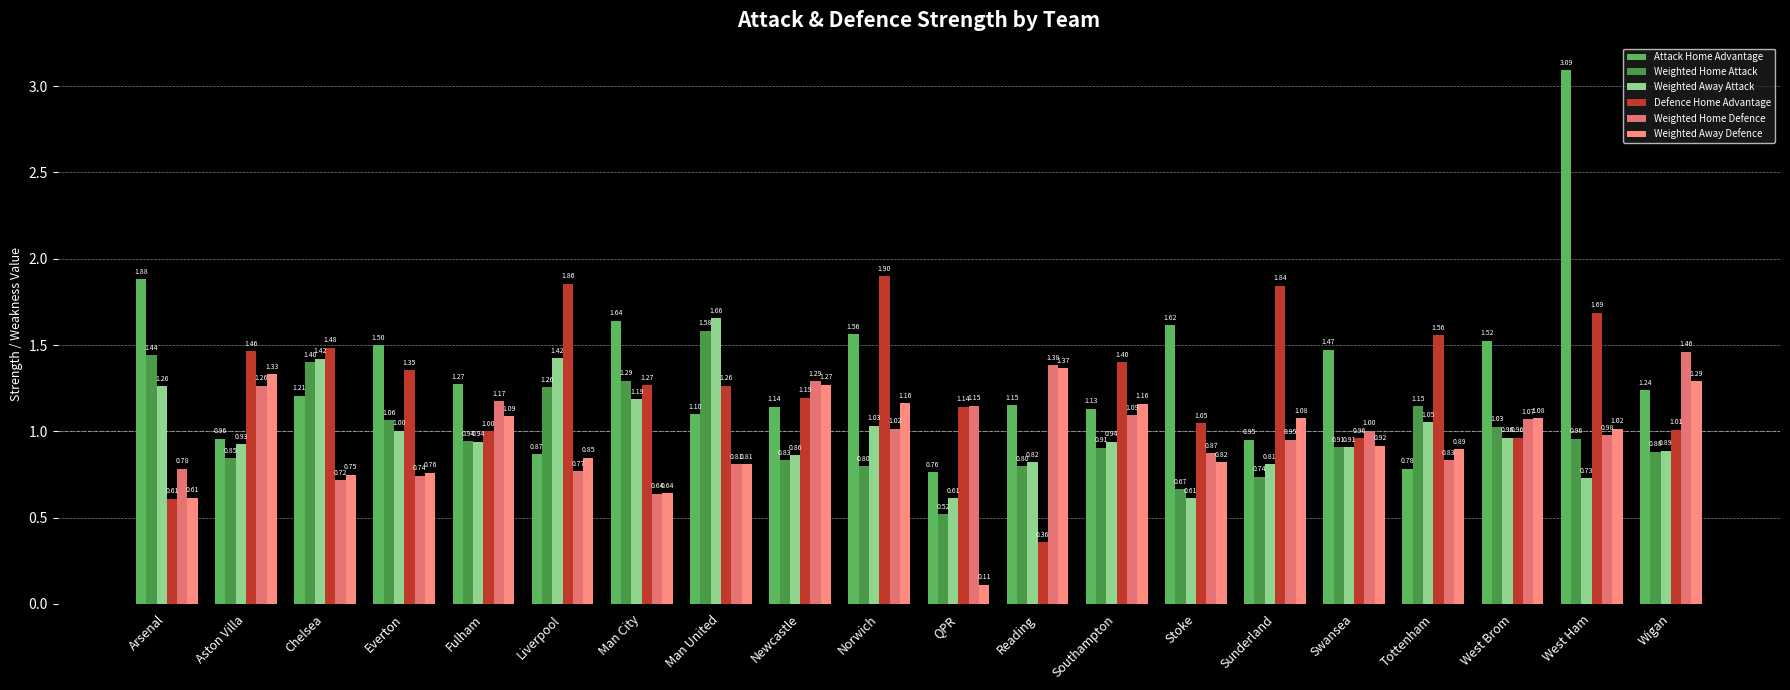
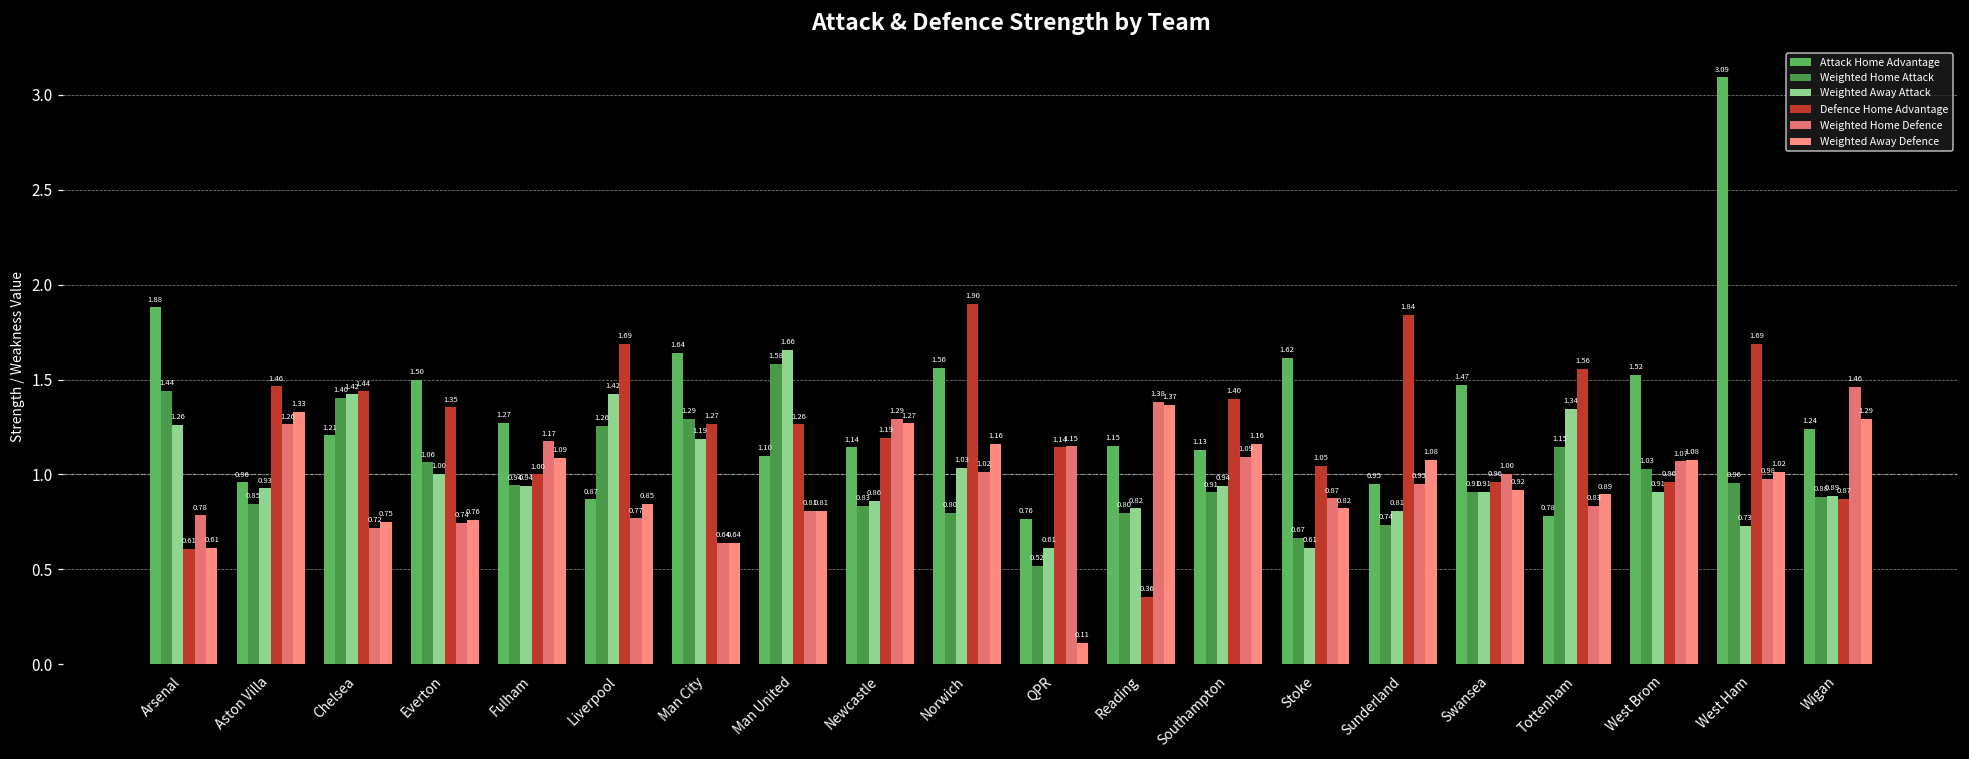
  {
    "Weighted Away Attack": {
      "Arsenal": 1.26,
      "Aston Villa": 0.93,
      "Chelsea": 1.42,
      "Everton": 1.00,
      "Liverpool": 1.42,
      "Man City": 1.19,
      "Man United": 1.66,
      "Newcastle": 0.86,
      "Norwich": 1.03,
      "QPR": 0.61,
      "Reading": 0.82,
      "Southampton": 0.94,
      "Stoke": 0.61,
      "Sunderland": 0.81,
-     "Tottenham": 1.05,
-     "West Brom": 0.96,
+     "Tottenham": 1.34,
+     "West Brom": 0.91,
      "West Ham": 0.73
    },
    "Defence Home Advantage": {
      "Arsenal": 0.61,
      "Aston Villa": 1.46,
-     "Chelsea": 1.48,
+     "Chelsea": 1.44,
      "Everton": 1.35,
      "Fulham": 1.00,
-     "Liverpool": 1.86,
+     "Liverpool": 1.69,
      "Man City": 1.27,
      "Man United": 1.26,
      "Newcastle": 1.19,
      "Norwich": 1.90,
      "Reading": 0.36,
      "Southampton": 1.40,
      "Stoke": 1.05,
      "Sunderland": 1.84,
      "Swansea": 0.96,
      "Tottenham": 1.56,
      "West Ham": 1.69,
-     "Wigan": 1.01
+     "Wigan": 0.87
    }
  }
